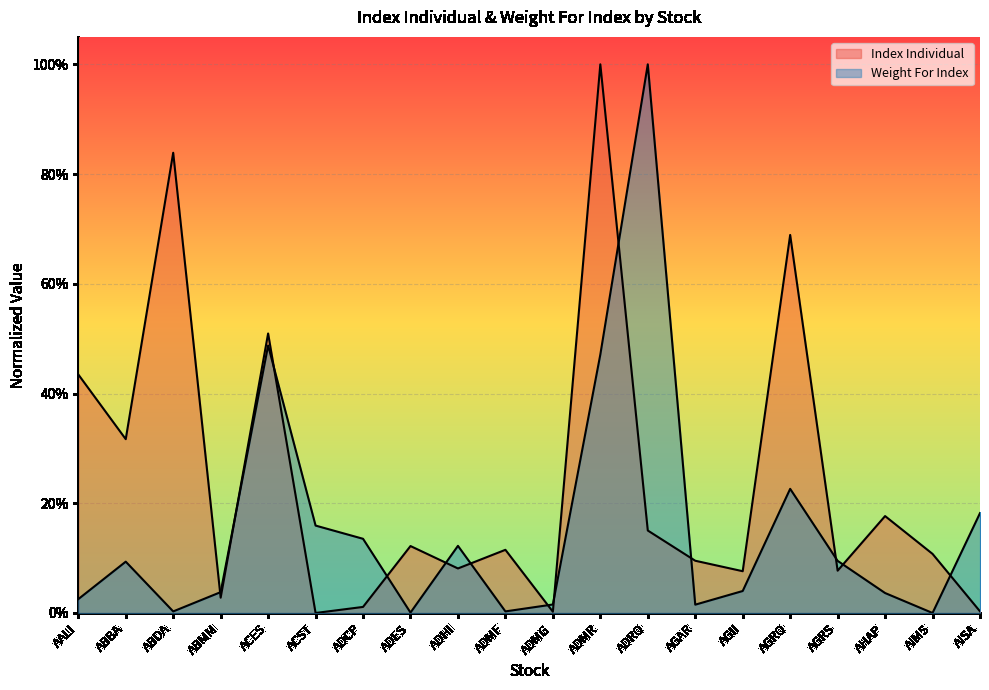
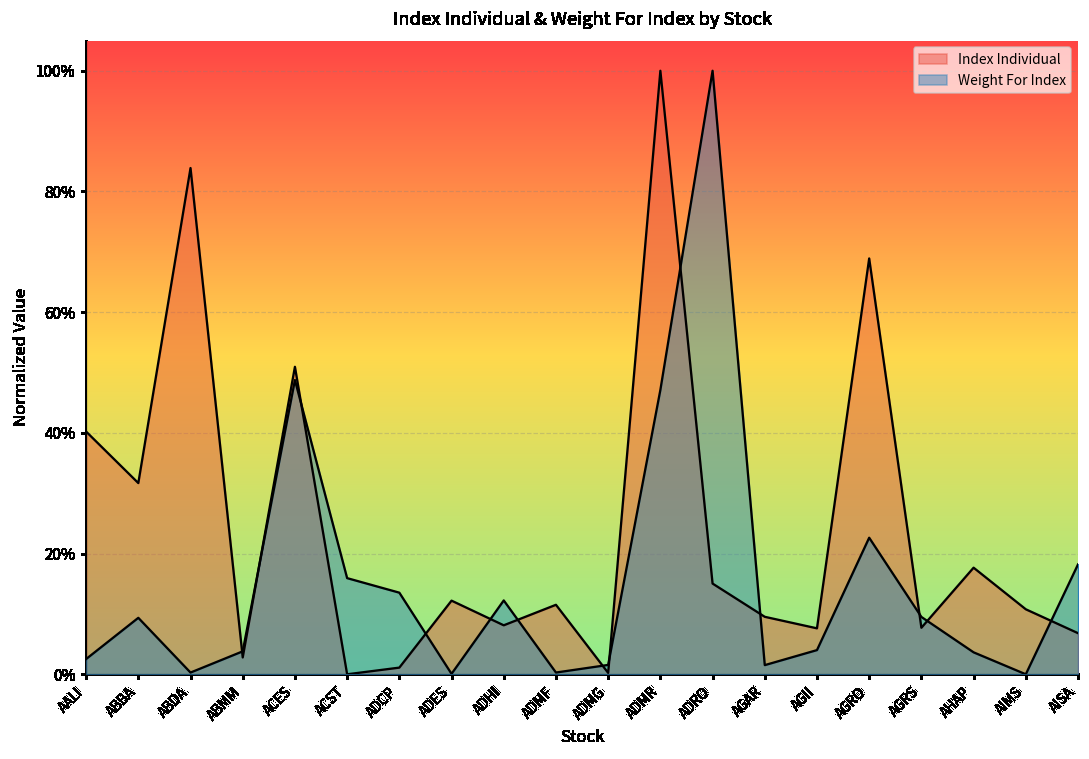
  {
    "Index Individual": {
-     "AALI": "43%",
+     "AALI": "40%",
      "ABBA": "32%",
      "ABDA": "84%",
      "ABMM": "3%",
      "ACES": "51%",
      "ACST": "0%",
      "ADCP": "1%",
      "ADES": "12%",
      "ADHI": "8%",
      "ADMF": "12%",
      "ADMG": "0%",
      "ADMR": "100%",
      "ADRO": "15%",
      "AGAR": "10%",
      "AGII": "8%",
      "AGRO": "69%",
      "AGRS": "8%",
      "AHAP": "18%",
      "AIMS": "11%",
-     "AISA": "0%"
+     "AISA": "7%"
    },
    "Weight For Index": {
      "AALI": "3%",
      "ABBA": "9%",
      "ABDA": "0%",
      "ABMM": "4%",
      "ACES": "49%",
      "ACST": "16%",
      "ADCP": "14%",
      "ADES": "0%",
      "ADHI": "12%",
      "ADMF": "0%",
      "ADMG": "2%",
      "ADMR": "47%",
      "ADRO": "100%",
      "AGAR": "2%",
      "AGII": "4%",
      "AGRO": "23%",
      "AGRS": "10%",
      "AHAP": "4%",
      "AIMS": "0%",
      "AISA": "18%"
    }
  }
